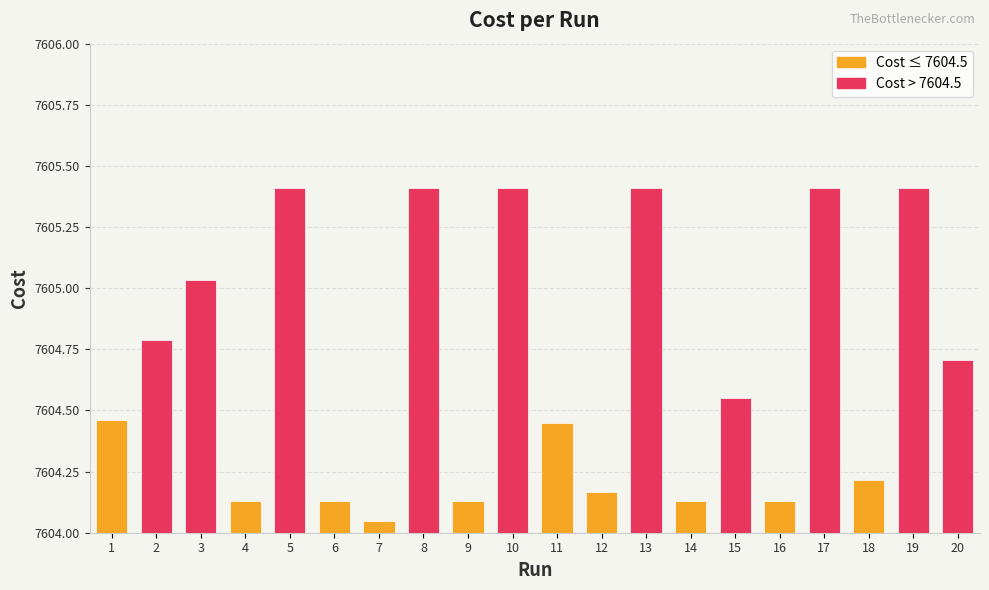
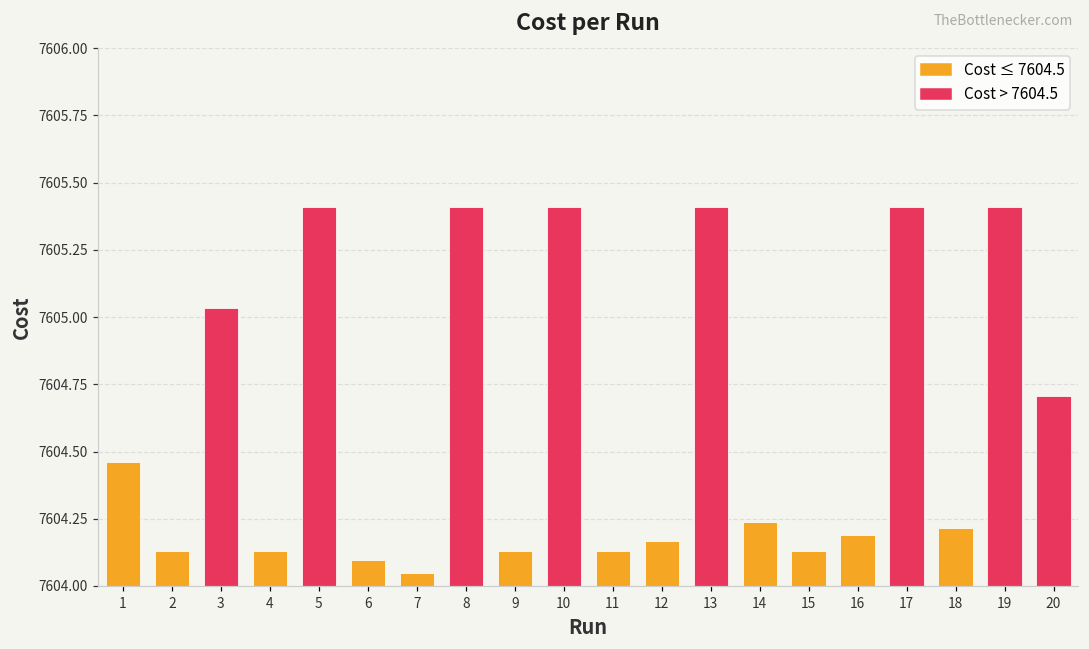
  {
    "1": 7604.46,
-   "2": 7604.79,
+   "2": 7604.13,
    "3": 7605.03,
    "4": 7604.13,
    "5": 7605.41,
-   "6": 7604.13,
+   "6": 7604.10,
    "7": 7604.05,
    "8": 7605.41,
    "9": 7604.13,
    "10": 7605.41,
-   "11": 7604.45,
+   "11": 7604.13,
    "12": 7604.17,
    "13": 7605.41,
-   "14": 7604.13,
-   "15": 7604.55,
-   "16": 7604.13,
+   "14": 7604.24,
+   "15": 7604.13,
+   "16": 7604.19,
    "17": 7605.41,
    "18": 7604.22,
    "19": 7605.41,
    "20": 7604.71
  }
